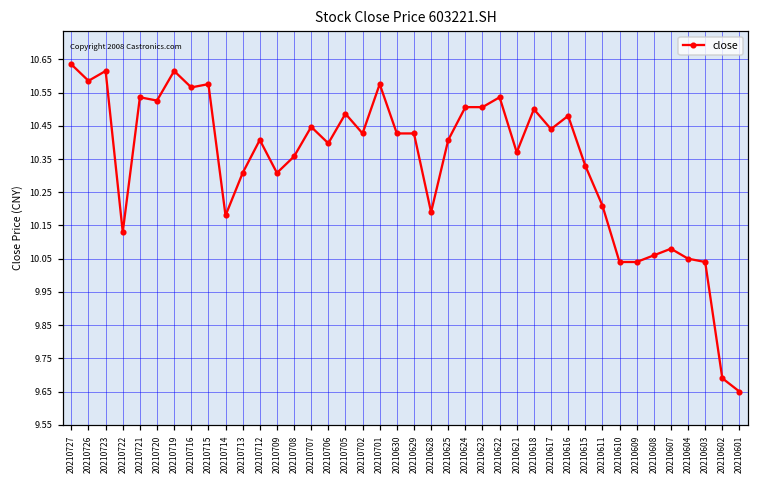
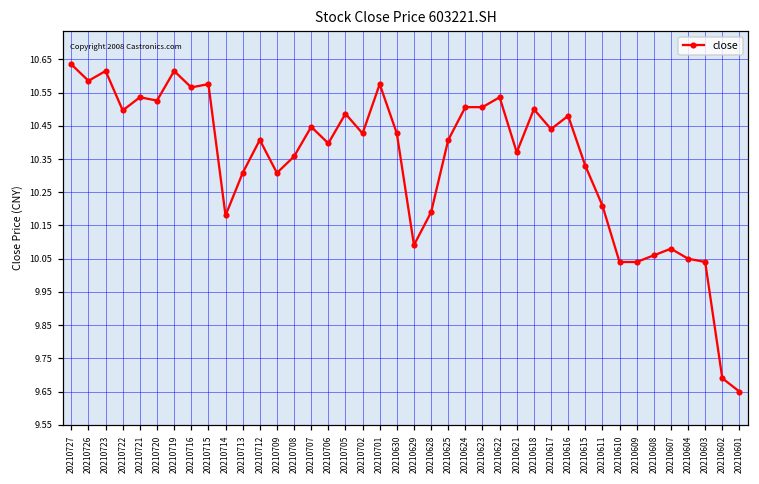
  {
    "20210726": 10.59,
    "20210723": 10.62,
-   "20210722": 10.13,
+   "20210722": 10.50,
    "20210721": 10.54,
    "20210720": 10.53,
    "20210719": 10.62,
    "20210716": 10.57,
    "20210715": 10.58,
    "20210714": 10.18,
    "20210713": 10.31,
    "20210712": 10.41,
    "20210709": 10.31,
    "20210708": 10.36,
    "20210707": 10.45,
    "20210706": 10.40,
    "20210705": 10.49,
    "20210702": 10.43,
    "20210701": 10.58,
    "20210630": 10.43,
-   "20210629": 10.43,
+   "20210629": 10.09,
    "20210628": 10.19,
    "20210625": 10.41,
    "20210624": 10.51,
    "20210623": 10.51,
    "20210622": 10.54,
    "20210621": 10.37,
    "20210618": 10.50,
    "20210617": 10.44,
    "20210616": 10.48,
    "20210615": 10.33,
    "20210611": 10.21,
    "20210610": 10.04,
    "20210609": 10.04,
    "20210608": 10.06,
    "20210607": 10.08,
    "20210604": 10.05,
    "20210603": 10.04,
    "20210602": 9.69,
    "20210601": 9.65
  }
